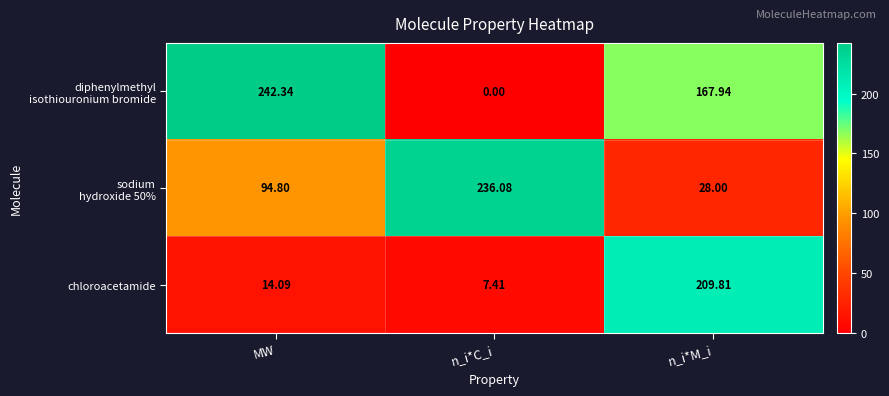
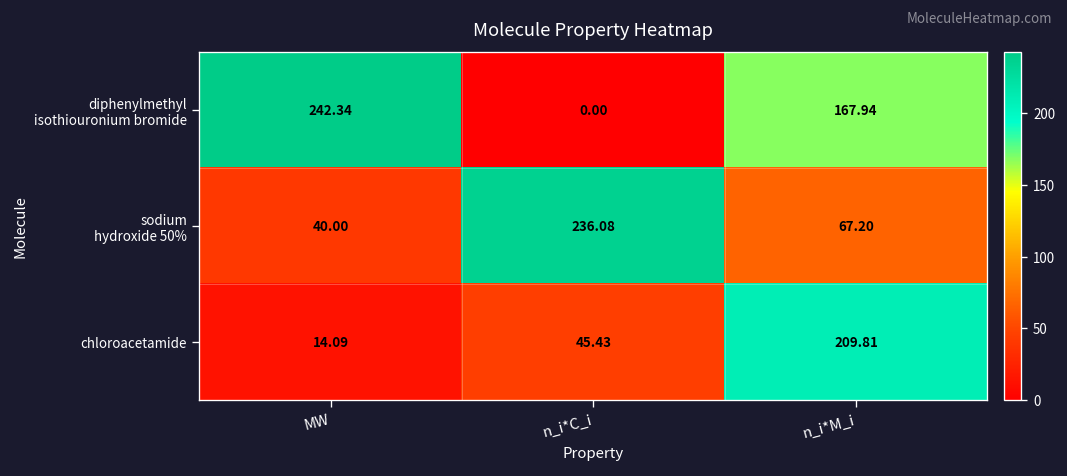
  {
    "diphenylmethyl isothiouronium bromide": {
      "MW": 242.34,
      "n_i*C_i": 0.00,
      "n_i*M_i": 167.94
    },
    "sodium hydroxide 50%": {
-     "MW": 94.80,
+     "MW": 40.00,
      "n_i*C_i": 236.08,
-     "n_i*M_i": 28.00
+     "n_i*M_i": 67.20
    },
    "chloroacetamide": {
      "MW": 14.09,
-     "n_i*C_i": 7.41,
+     "n_i*C_i": 45.43,
      "n_i*M_i": 209.81
    }
  }
